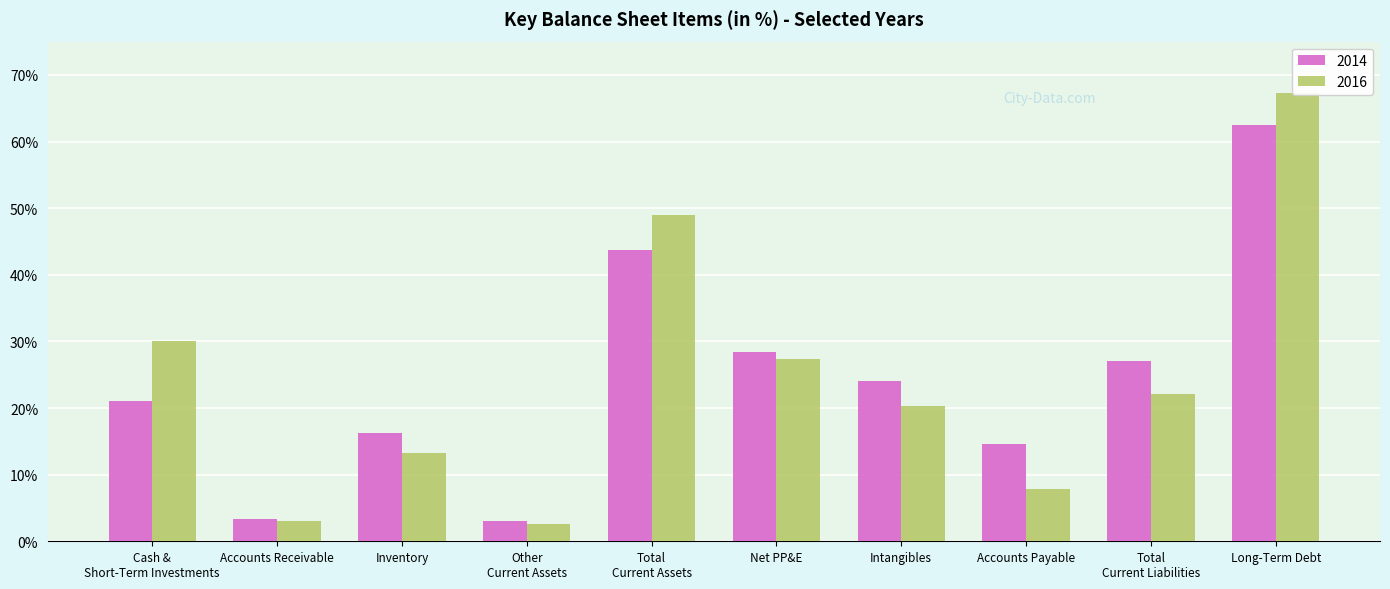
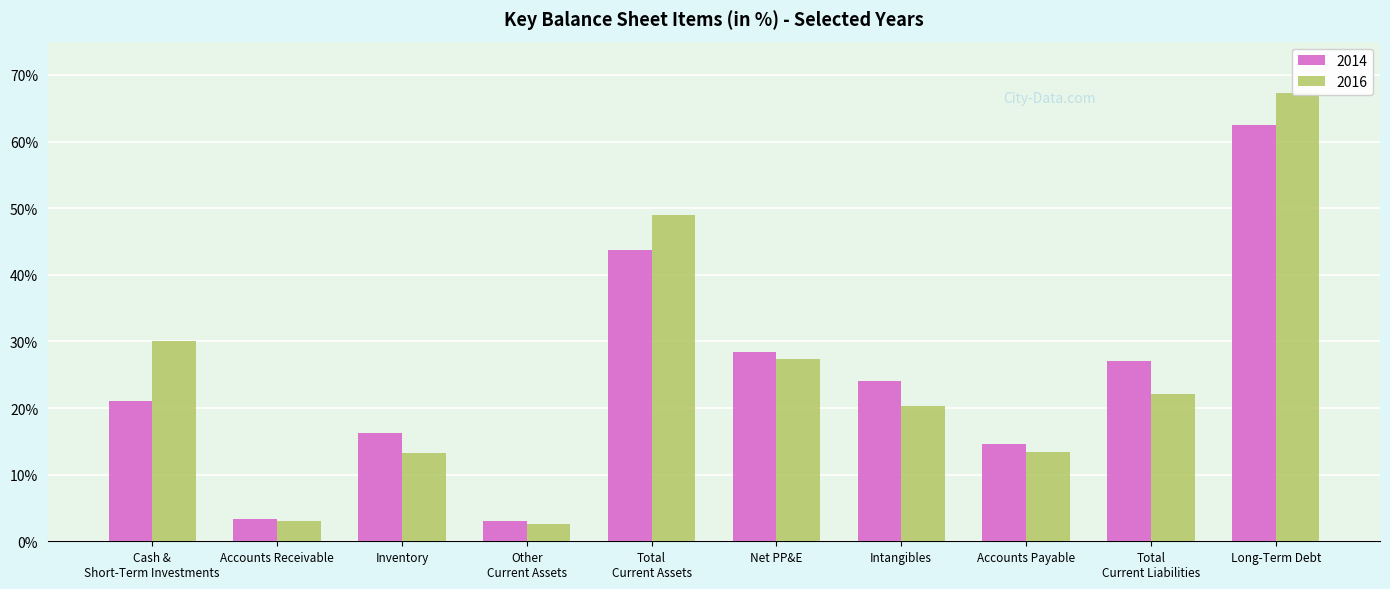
  {
    "2014": {
      "Cash & Short-Term Investments": "21%",
      "Accounts Receivable": "3%",
      "Inventory": "16%",
      "Other Current Assets": "3%",
      "Total Current Assets": "44%",
      "Net PP&E": "28%",
      "Intangibles": "24%",
      "Accounts Payable": "15%",
      "Total Current Liabilities": "27%",
      "Long-Term Debt": "63%"
    },
    "2016": {
      "Cash & Short-Term Investments": "30%",
      "Accounts Receivable": "3%",
      "Inventory": "13%",
      "Other Current Assets": "3%",
      "Total Current Assets": "49%",
      "Net PP&E": "27%",
      "Intangibles": "20%",
-     "Accounts Payable": "8%",
+     "Accounts Payable": "13%",
      "Total Current Liabilities": "22%"
    }
  }
